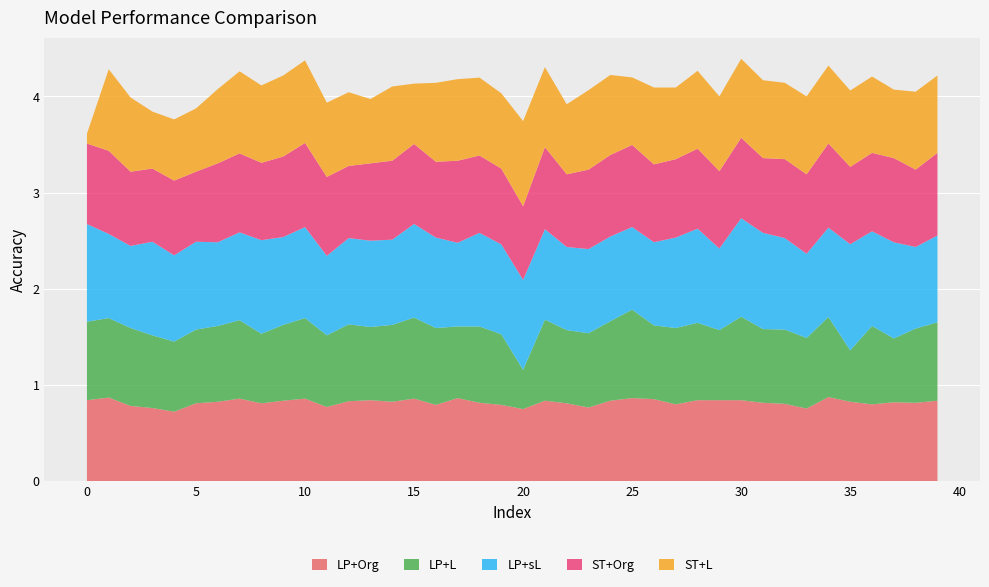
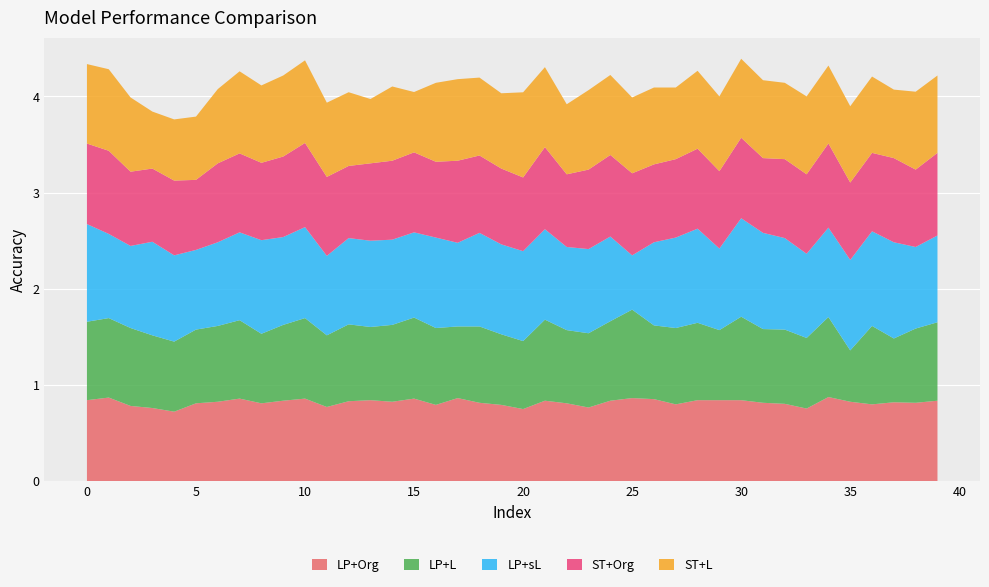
  {
    "LP+L": {
      "0": 0.8,
      "5": 0.8,
      "10": 0.8,
      "15": 0.8,
-     "20": 0.4,
+     "20": 0.7,
      "25": 0.9,
      "30": 0.9,
      "35": 0.5
    },
    "LP+sL": {
      "0": 1.0,
-     "5": 0.9,
+     "5": 0.8,
      "10": 0.9,
-     "15": 1.0,
+     "15": 0.9,
      "20": 0.9,
-     "25": 0.9,
+     "25": 0.6,
      "30": 1.0,
-     "35": 1.1
+     "35": 0.9
    },
    "ST+L": {
-     "0": 0.1,
+     "0": 0.8,
      "5": 0.7,
      "10": 0.9,
      "15": 0.6,
      "20": 0.9,
-     "25": 0.7,
+     "25": 0.8,
      "30": 0.8,
      "35": 0.8
    }
  }
